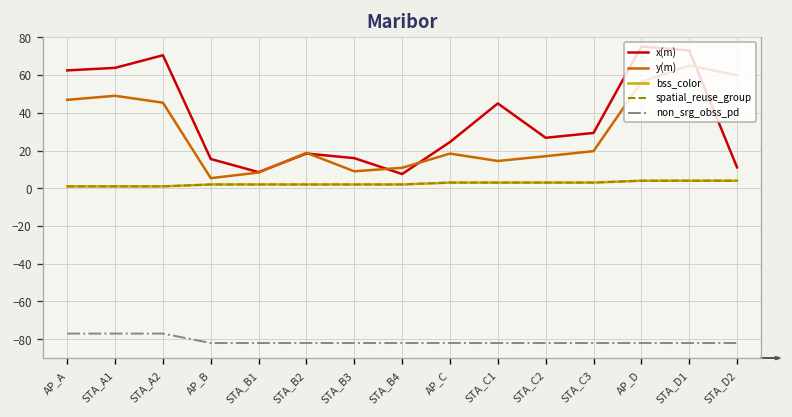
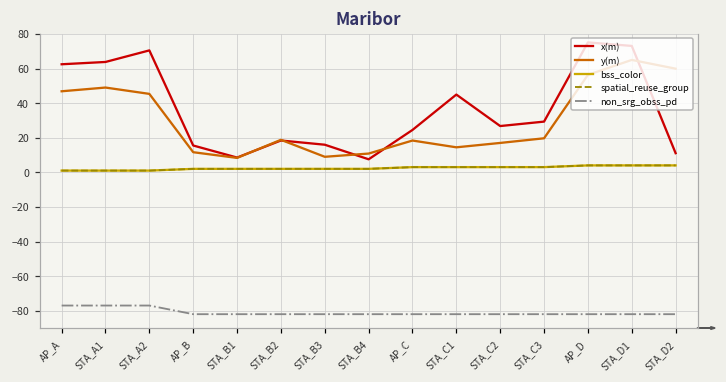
  {
    "x(m)": {
      "AP_A": 62,
      "STA_A1": 64,
      "STA_A2": 70,
      "AP_B": 16,
      "STA_B3": 16,
      "STA_B4": 8,
      "AP_C": 24,
      "STA_C1": 45,
      "STA_C2": 27,
      "STA_C3": 29,
      "STA_D2": 11
    },
    "y(m)": {
      "AP_A": 47,
      "STA_A1": 49,
      "STA_A2": 45,
-     "AP_B": 5,
+     "AP_B": 12,
      "STA_B3": 9,
      "STA_B4": 11,
      "AP_C": 18,
      "STA_C1": 14,
      "STA_C2": 17,
      "STA_C3": 20
    },
    "spatial_reuse_group": {
      "AP_A": 1,
      "STA_A1": 1,
      "STA_A2": 1,
      "AP_B": 2,
      "STA_B1": 2,
      "STA_B2": 2,
      "STA_B3": 2,
      "STA_B4": 2,
      "AP_C": 3,
      "STA_C1": 3,
      "STA_C2": 3,
      "STA_C3": 3,
      "AP_D": 4,
      "STA_D1": 4,
      "STA_D2": 4
    },
    "non_srg_obss_pd": {
      "AP_A": -77,
      "STA_A1": -77,
      "STA_A2": -77,
      "AP_B": -82,
      "STA_B1": -82,
      "STA_B2": -82,
      "STA_B3": -82,
      "STA_B4": -82,
      "AP_C": -82,
      "STA_C1": -82,
      "STA_C2": -82,
      "STA_C3": -82,
      "AP_D": -82,
      "STA_D1": -82,
      "STA_D2": -82
    }
  }
